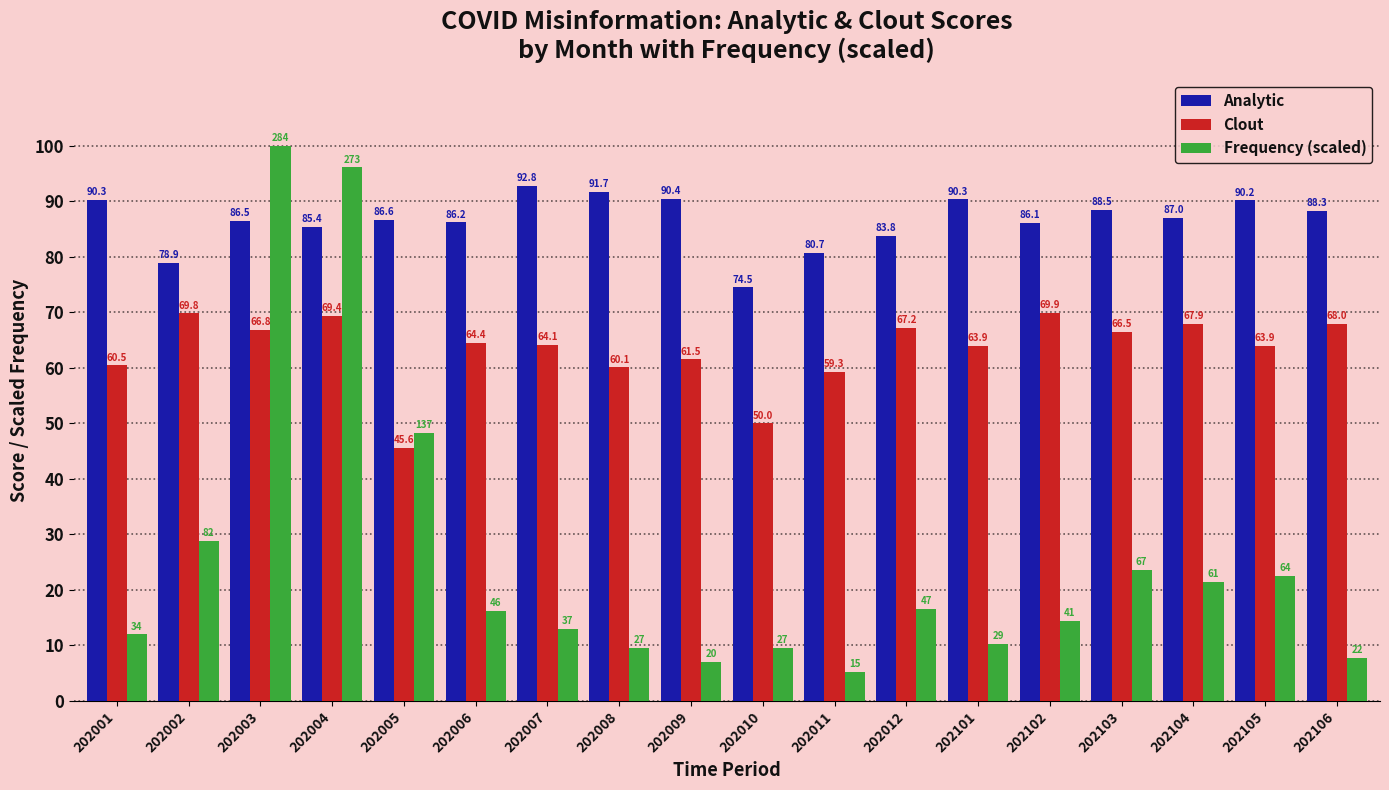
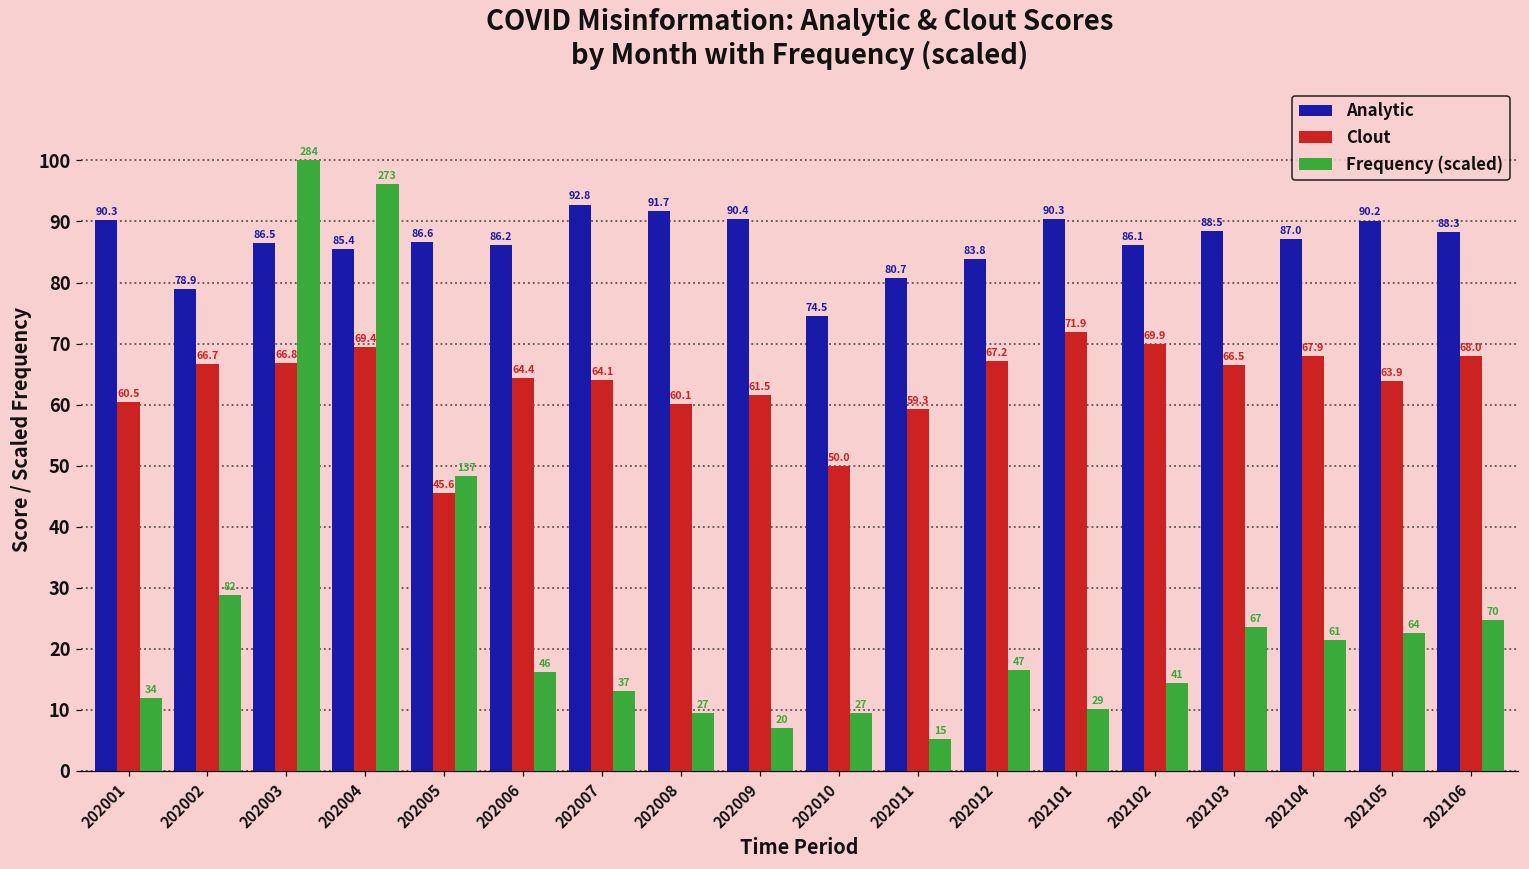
  {
    "Analytic": {
      "202001": 90.3,
      "202002": 78.9,
      "202003": 86.5,
      "202004": 85.4,
      "202005": 86.6,
      "202006": 86.2,
      "202007": 92.8,
      "202008": 91.7,
      "202009": 90.4,
      "202010": 74.5,
      "202011": 80.7,
      "202012": 83.8,
      "202101": 90.3,
      "202102": 86.1,
      "202103": 88.5,
      "202104": 87.0,
      "202105": 90.2,
      "202106": 88.3
    },
    "Clout": {
      "202001": 60.5,
-     "202002": 69.8,
+     "202002": 66.7,
      "202003": 66.8,
      "202004": 69.4,
      "202005": 45.6,
      "202006": 64.4,
      "202007": 64.1,
      "202008": 60.1,
      "202009": 61.5,
      "202010": 50.0,
      "202011": 59.3,
      "202012": 67.2,
-     "202101": 63.9,
+     "202101": 71.9,
      "202102": 69.9,
      "202103": 66.5,
      "202104": 67.9,
      "202105": 63.9,
      "202106": 68.0
    },
    "Frequency (scaled)": {
-     "202106": 22
+     "202106": 70
    }
  }
